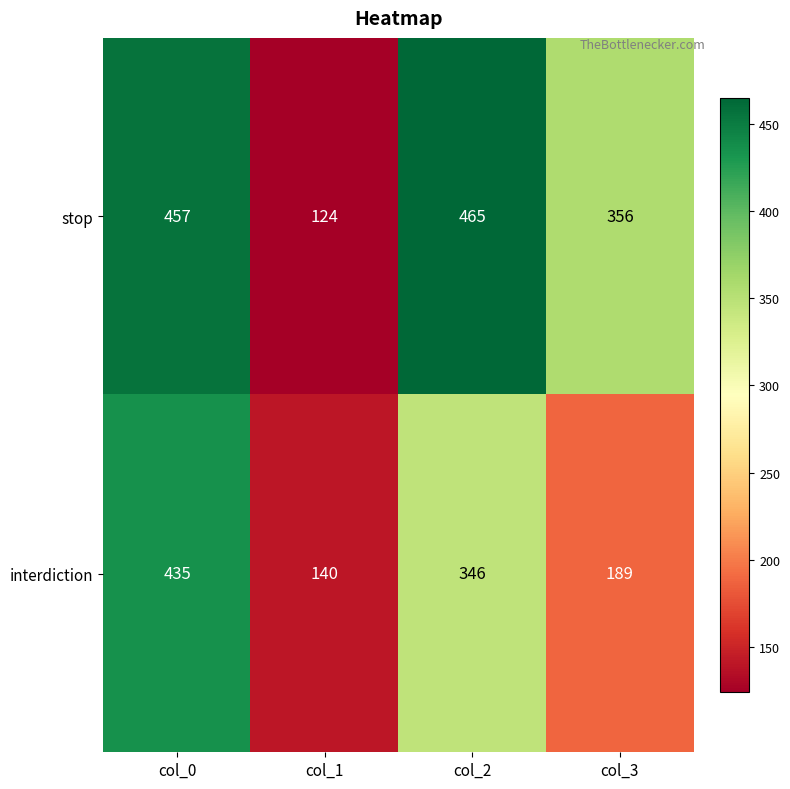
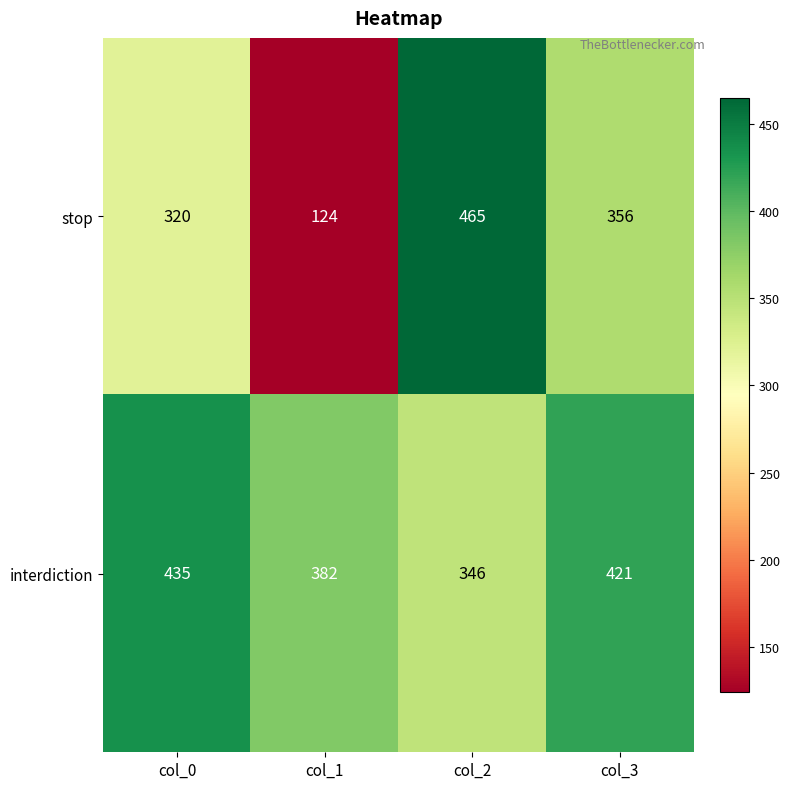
  {
    "stop": {
-     "col_0": 457,
+     "col_0": 320,
      "col_1": 124,
      "col_2": 465
    },
    "interdiction": {
      "col_0": 435,
-     "col_1": 140,
+     "col_1": 382,
      "col_2": 346,
-     "col_3": 189
+     "col_3": 421
    }
  }
